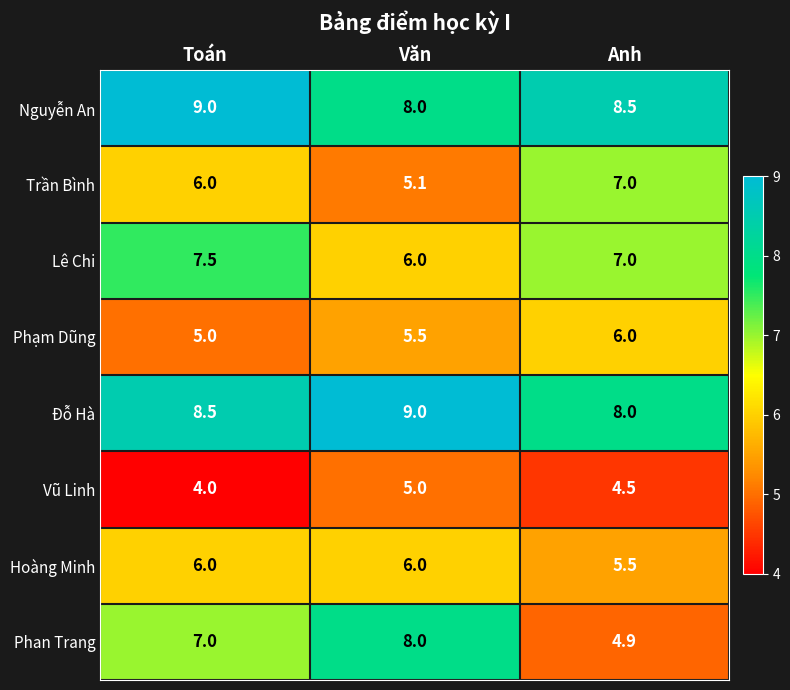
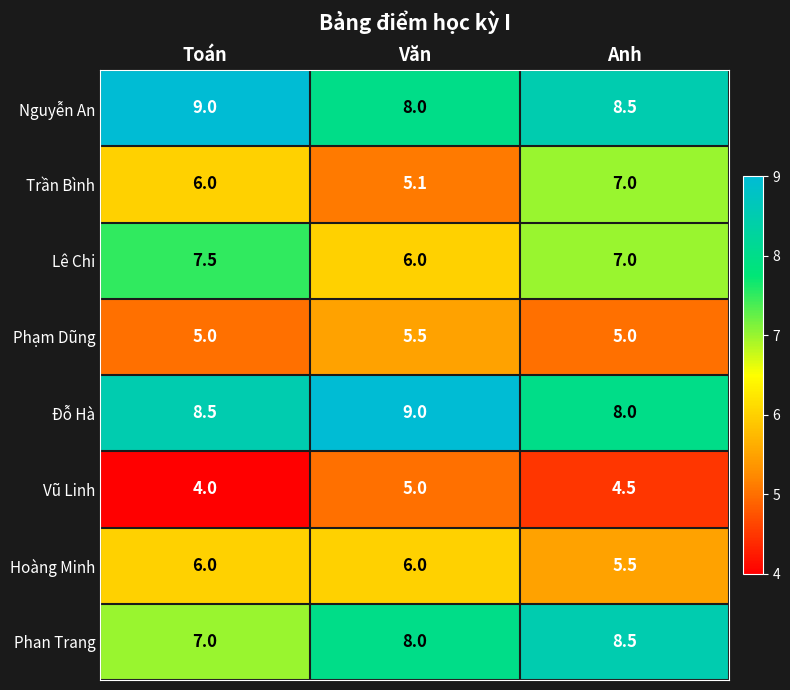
  {
    "Nguyễn An": {
      "Toán": 9.0,
      "Văn": 8.0,
      "Anh": 8.5
    },
    "Trần Bình": {
      "Toán": 6.0,
      "Văn": 5.1,
      "Anh": 7.0
    },
    "Lê Chi": {
      "Toán": 7.5,
      "Văn": 6.0,
      "Anh": 7.0
    },
    "Phạm Dũng": {
      "Toán": 5.0,
      "Văn": 5.5,
-     "Anh": 6.0
+     "Anh": 5.0
    },
    "Đỗ Hà": {
      "Toán": 8.5,
      "Văn": 9.0,
      "Anh": 8.0
    },
    "Vũ Linh": {
      "Toán": 4.0,
      "Văn": 5.0,
      "Anh": 4.5
    },
    "Hoàng Minh": {
      "Toán": 6.0,
      "Văn": 6.0,
      "Anh": 5.5
    },
    "Phan Trang": {
      "Toán": 7.0,
      "Văn": 8.0,
-     "Anh": 4.9
+     "Anh": 8.5
    }
  }
